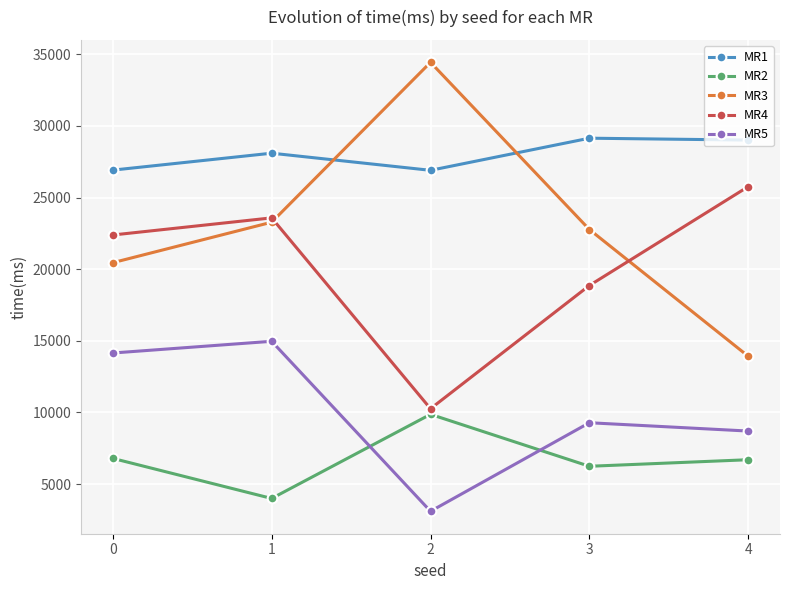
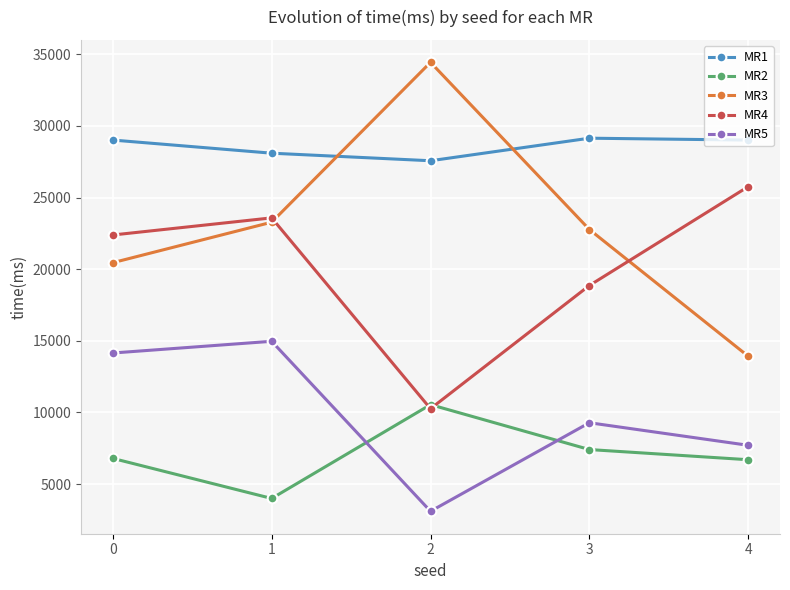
  {
    "MR1": {
-     "0": 26900,
+     "0": 29000,
      "1": 28100,
-     "2": 26900,
+     "2": 27600,
      "3": 29100
    },
    "MR2": {
      "0": 6800,
      "1": 4000,
-     "2": 9900,
-     "3": 6200,
+     "2": 10500,
+     "3": 7400,
      "4": 6700
    },
    "MR5": {
      "0": 14200,
      "1": 15000,
      "2": 3100,
      "3": 9300,
-     "4": 8700
+     "4": 7700
    }
  }
